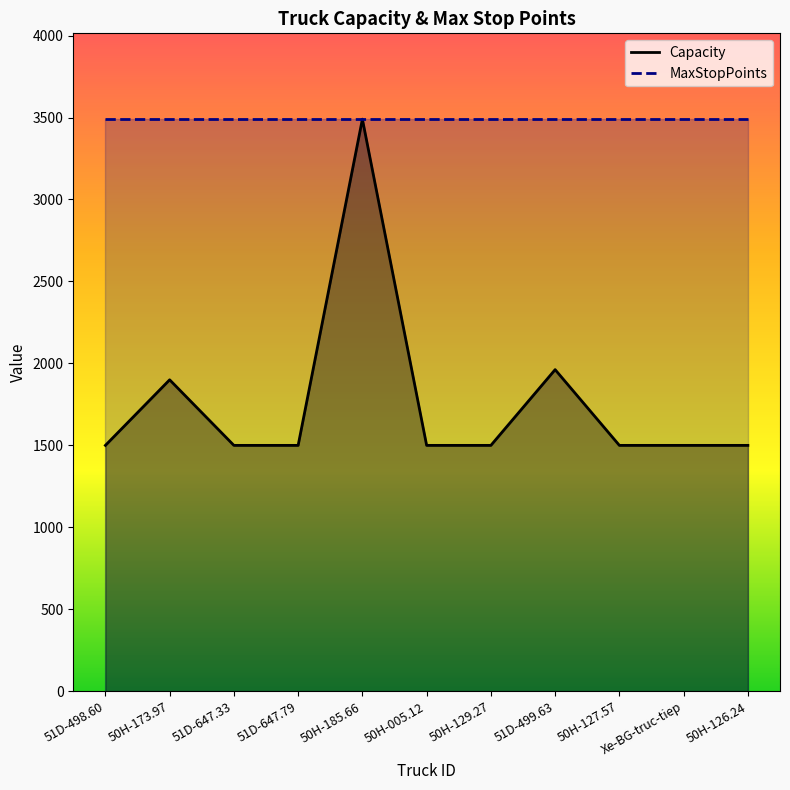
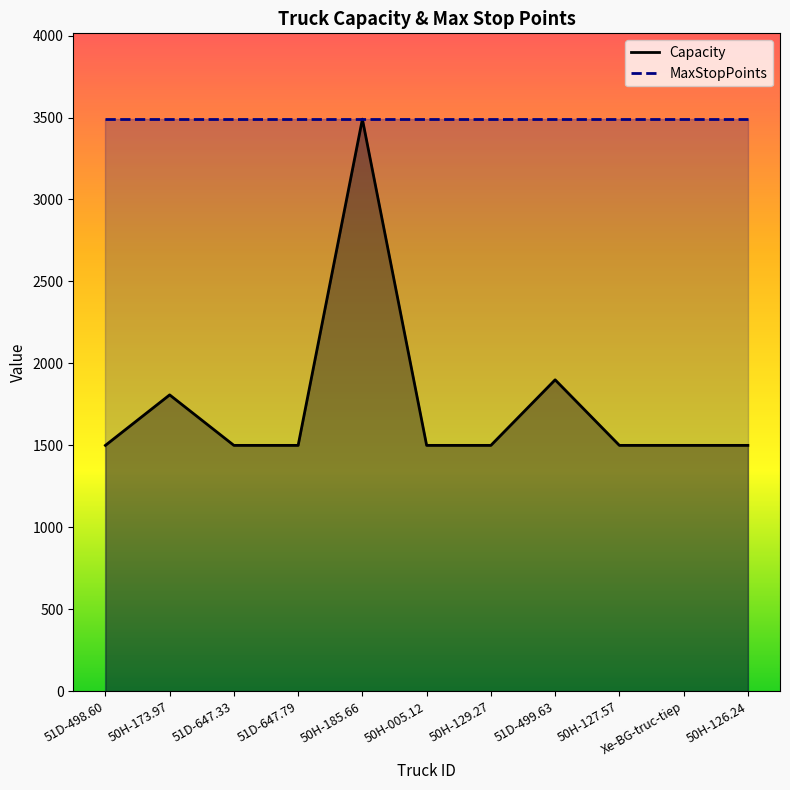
  {
    "Capacity": {
      "51D-498.60": 1500,
-     "50H-173.97": 1900,
+     "50H-173.97": 1810,
      "51D-647.33": 1500,
      "51D-647.79": 1500,
      "50H-005.12": 1500,
      "50H-129.27": 1500,
-     "51D-499.63": 1960,
+     "51D-499.63": 1900,
      "50H-127.57": 1500,
      "Xe-BG-truc-tiep": 1500,
      "50H-126.24": 1500
    },
    "MaxStopPoints": {
      "51D-498.60": 3490,
      "50H-173.97": 3490,
      "51D-647.33": 3490,
      "51D-647.79": 3490,
      "50H-005.12": 3490,
      "50H-129.27": 3490,
      "51D-499.63": 3490,
      "50H-127.57": 3490,
      "Xe-BG-truc-tiep": 3490,
      "50H-126.24": 3490
    }
  }
